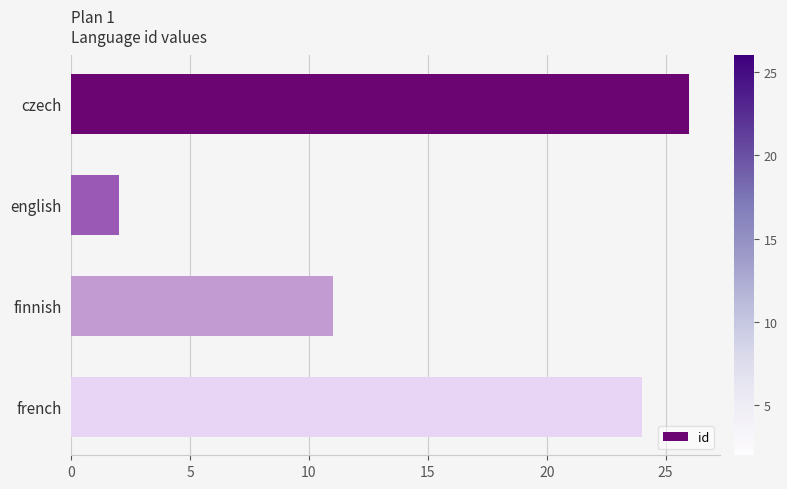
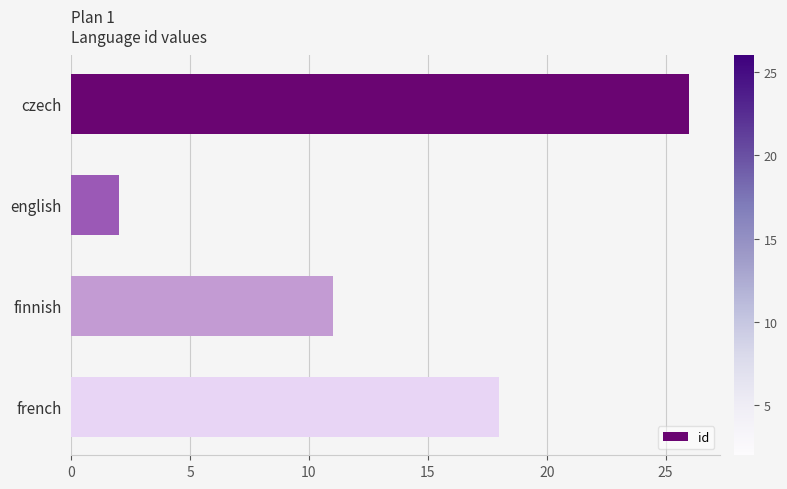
  {
    "czech": 26,
    "english": 2,
    "finnish": 11,
-   "french": 24
+   "french": 18
  }
